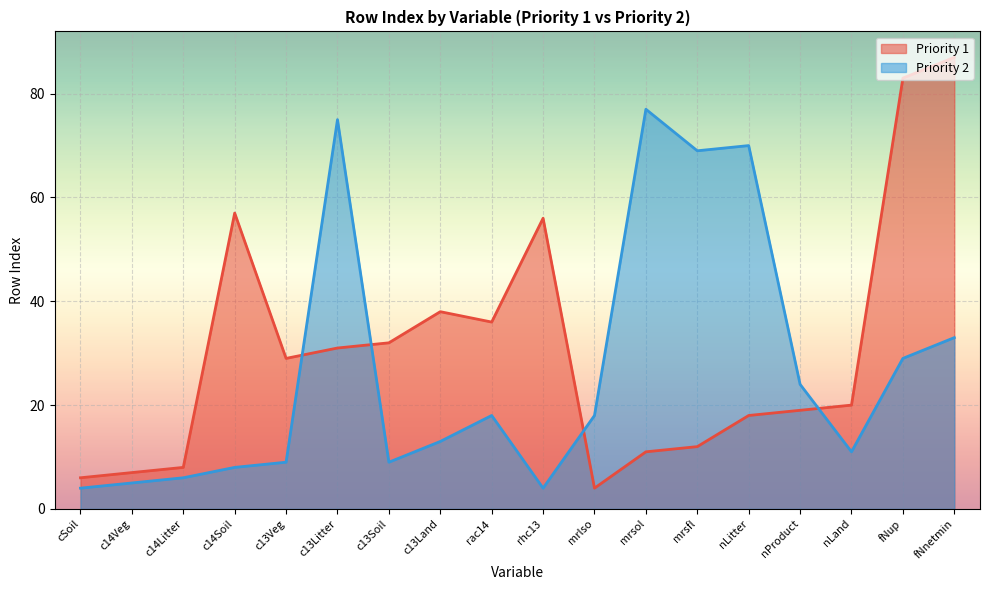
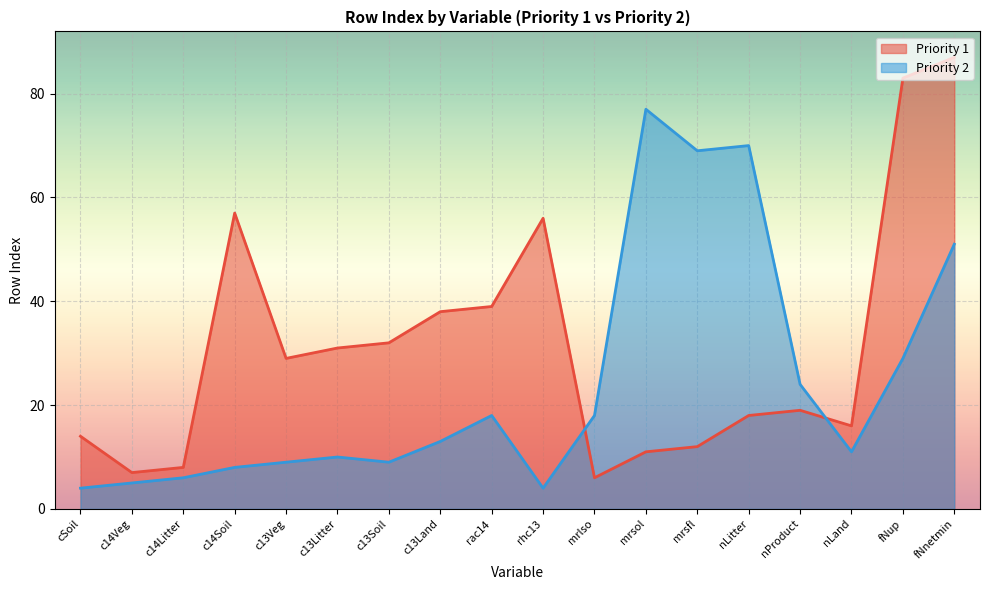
  {
    "Priority 1": {
-     "cSoil": 6,
+     "cSoil": 14,
      "c14Veg": 7,
      "c14Litter": 8,
      "c14Soil": 57,
      "c13Veg": 29,
      "c13Litter": 31,
      "c13Soil": 32,
      "c13Land": 38,
-     "rac14": 36,
+     "rac14": 39,
      "rhc13": 56,
-     "mrlso": 4,
+     "mrlso": 6,
      "mrsol": 11,
      "mrsfl": 12,
      "nLitter": 18,
      "nProduct": 19,
-     "nLand": 20
+     "nLand": 16
    },
    "Priority 2": {
      "cSoil": 4,
      "c14Veg": 5,
      "c14Litter": 6,
      "c14Soil": 8,
      "c13Veg": 9,
-     "c13Litter": 75,
+     "c13Litter": 10,
      "c13Soil": 9,
      "c13Land": 13,
      "rac14": 18,
      "rhc13": 4,
      "mrlso": 18,
      "mrsol": 77,
      "mrsfl": 69,
      "nLitter": 70,
      "nProduct": 24,
      "nLand": 11,
      "fNup": 29,
-     "fNnetmin": 33
+     "fNnetmin": 51
    }
  }
